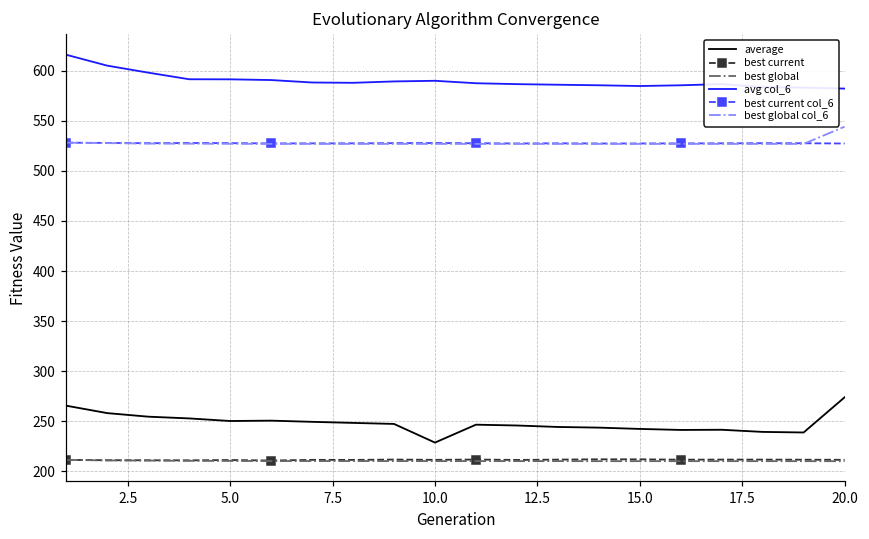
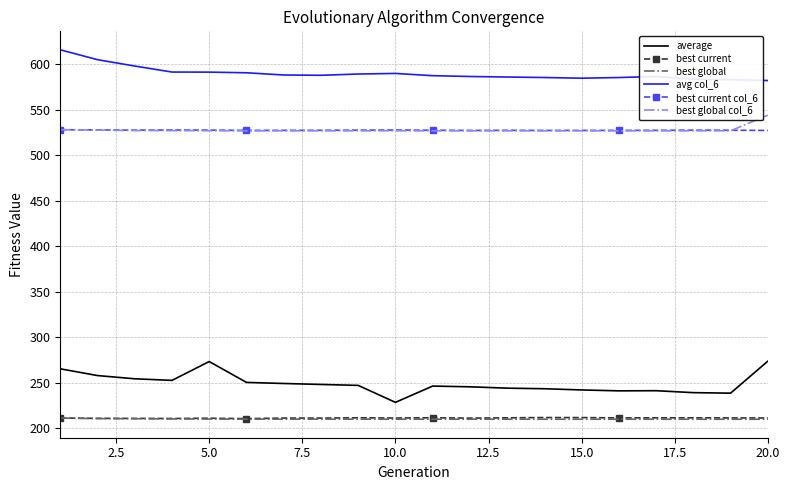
  {
    "average": {
-     "5.0": 250,
+     "5.0": 270,
      "10.0": 230,
      "15.0": 240,
      "20.0": 270
    },
    "best global col_6": {
      "20.0": 540
    }
  }
